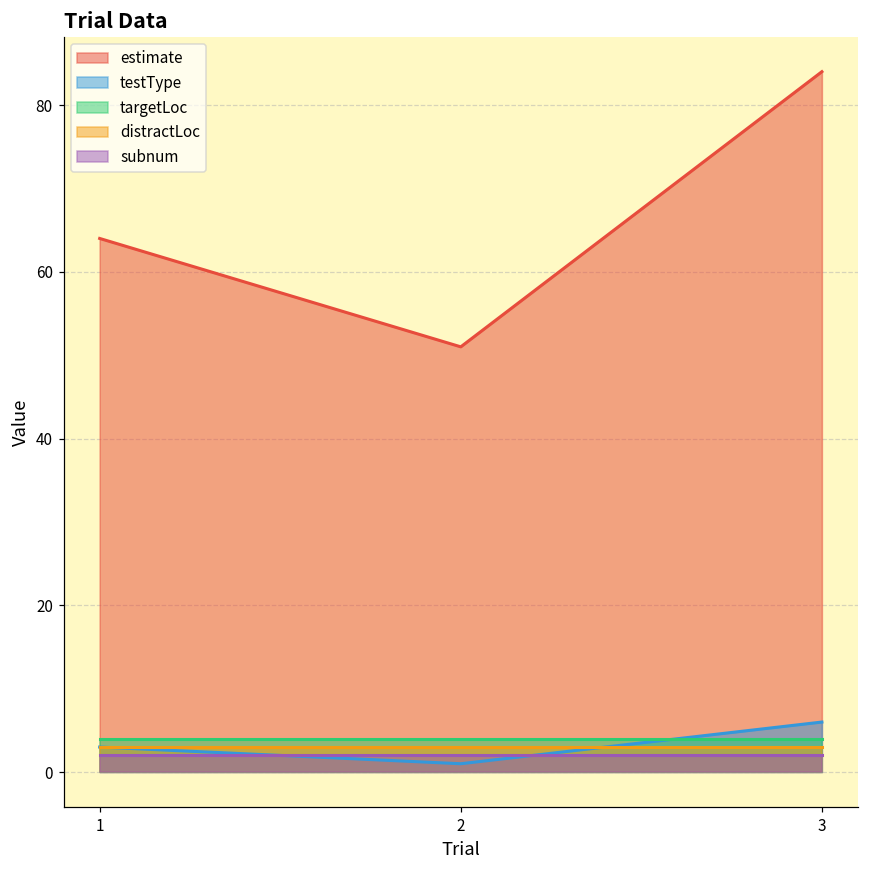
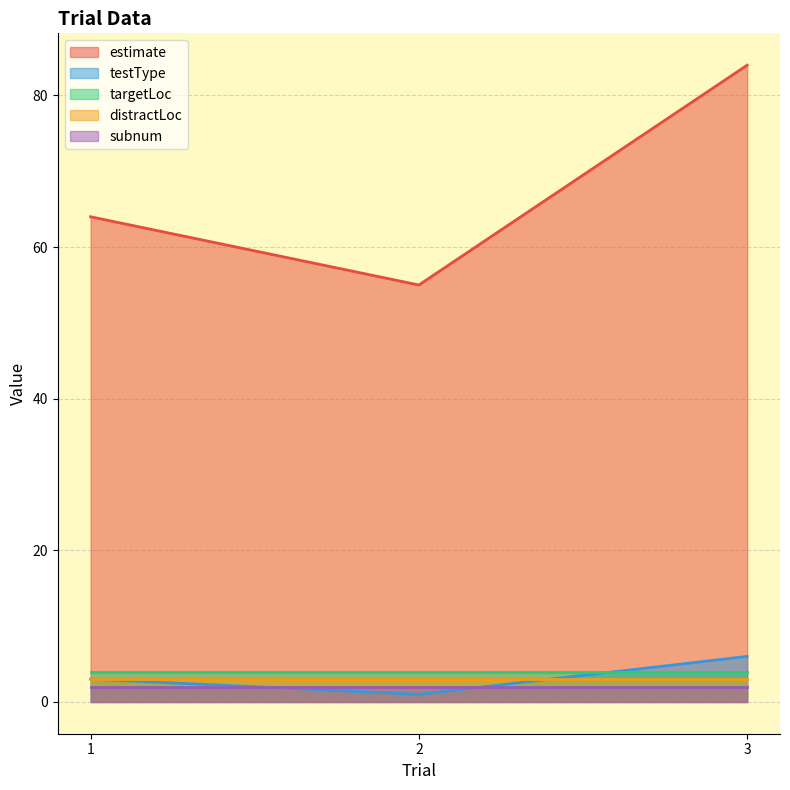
  {
    "estimate": {
      "1": 64,
-     "2": 51,
+     "2": 55,
      "3": 84
    },
    "testType": {
      "2": 1,
      "3": 6
    },
    "targetLoc": {
      "1": 4,
      "2": 4,
      "3": 4
    },
    "distractLoc": {
      "2": 3,
      "3": 3
    },
    "subnum": {
      "1": 2,
      "2": 2,
      "3": 2
    }
  }
